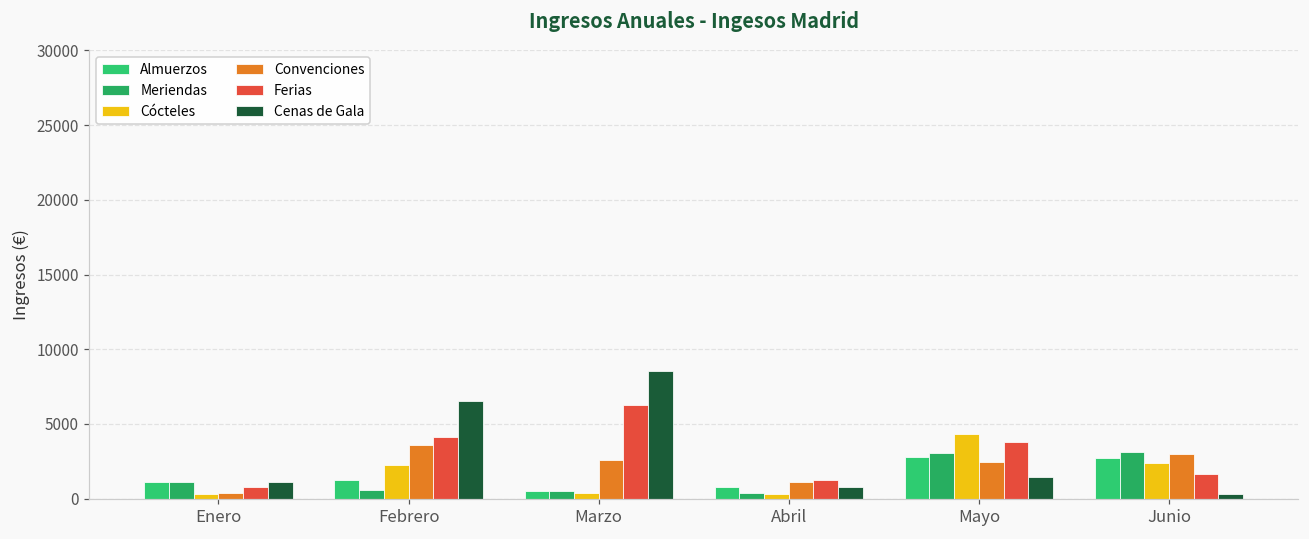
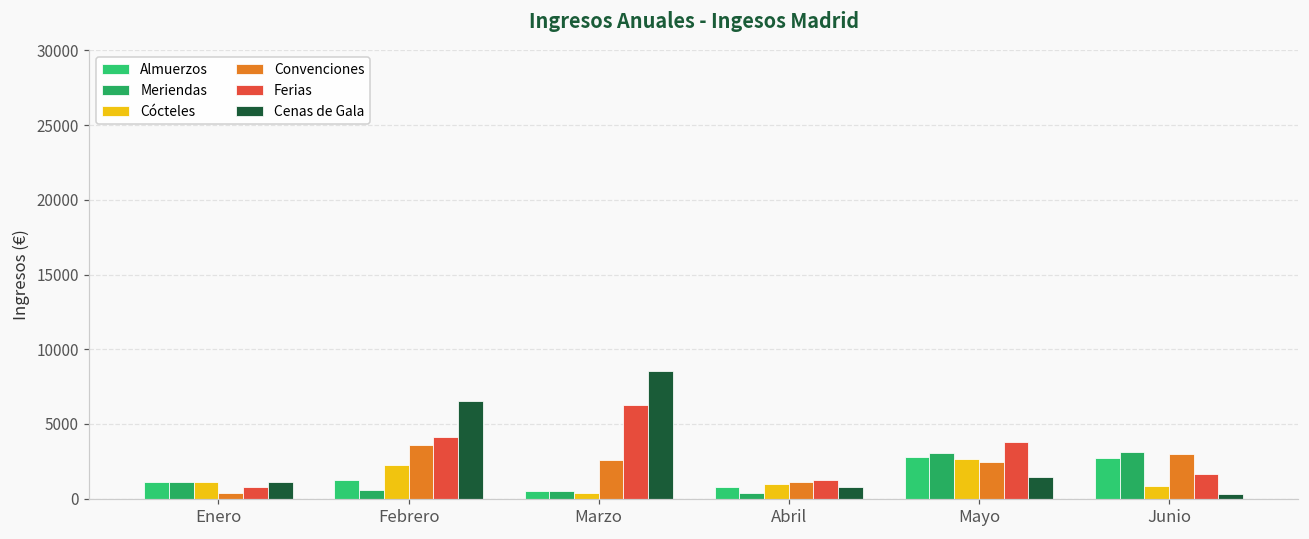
  {
    "Cócteles": {
-     "Enero": 300,
+     "Enero": 1100,
      "Febrero": 2300,
      "Marzo": 400,
-     "Abril": 300,
-     "Mayo": 4300,
-     "Junio": 2400
+     "Abril": 1000,
+     "Mayo": 2600,
+     "Junio": 800
    },
    "Cenas de Gala": {
      "Enero": 1100,
      "Febrero": 6500,
      "Marzo": 8500,
      "Abril": 800,
      "Mayo": 1400,
      "Junio": 300
    }
  }
